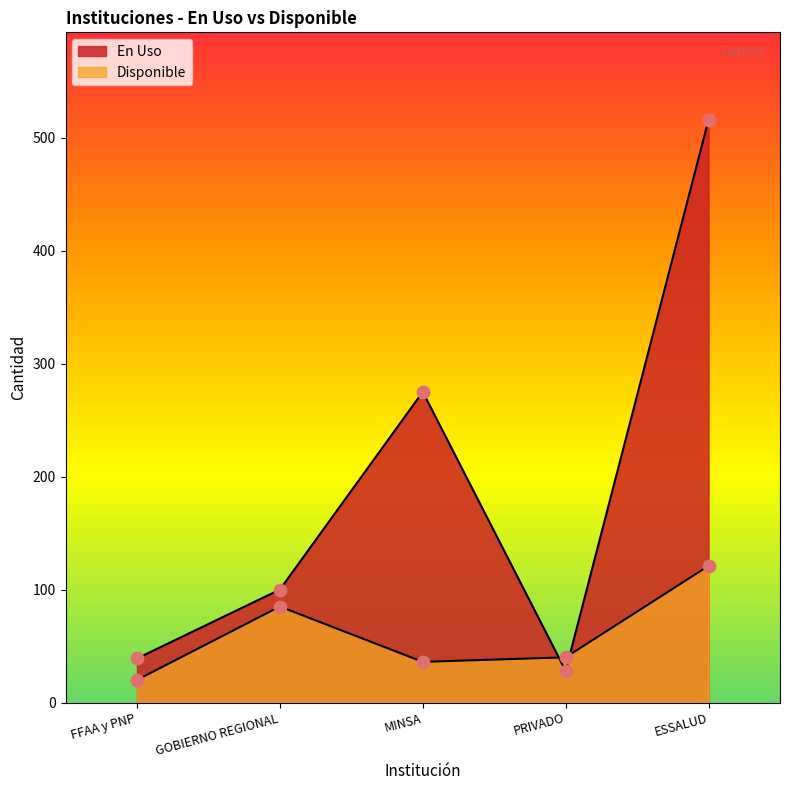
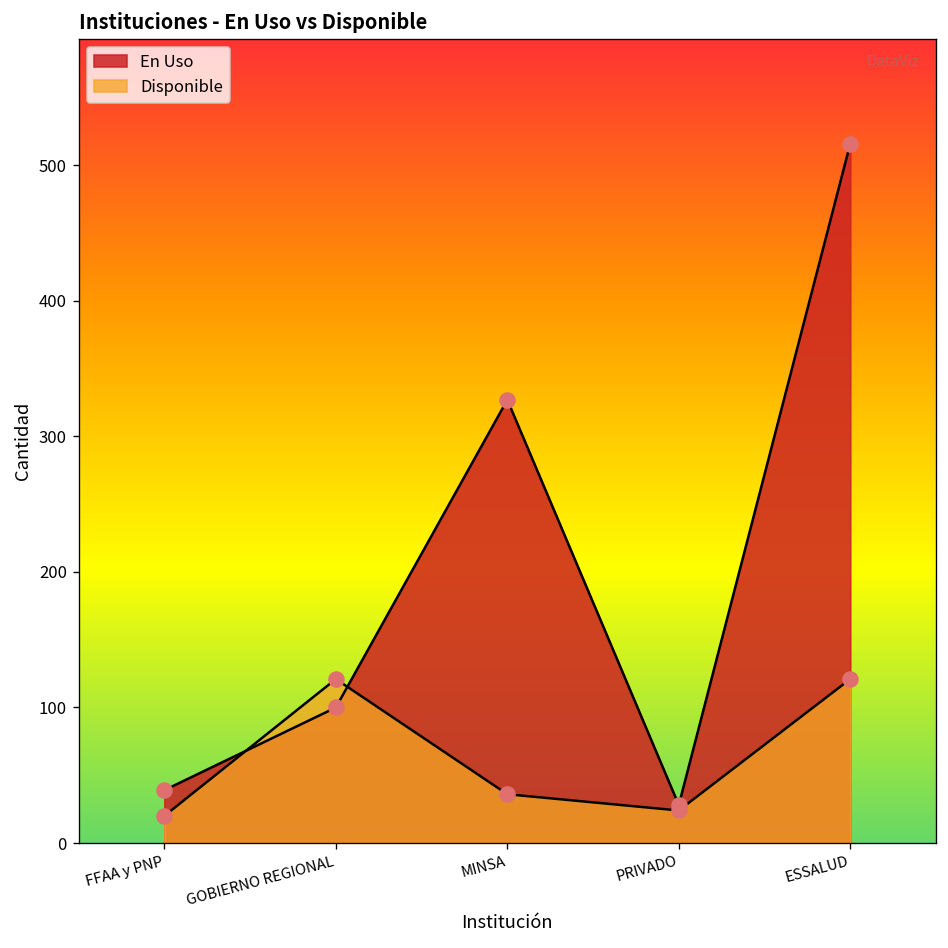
  {
    "En Uso": {
      "FFAA y PNP": 39,
      "GOBIERNO REGIONAL": 100,
-     "MINSA": 275,
+     "MINSA": 327,
      "PRIVADO": 28,
      "ESSALUD": 516
    },
    "Disponible": {
      "FFAA y PNP": 20,
-     "GOBIERNO REGIONAL": 85,
+     "GOBIERNO REGIONAL": 121,
      "MINSA": 36,
-     "PRIVADO": 40,
+     "PRIVADO": 24,
      "ESSALUD": 121
    }
  }
